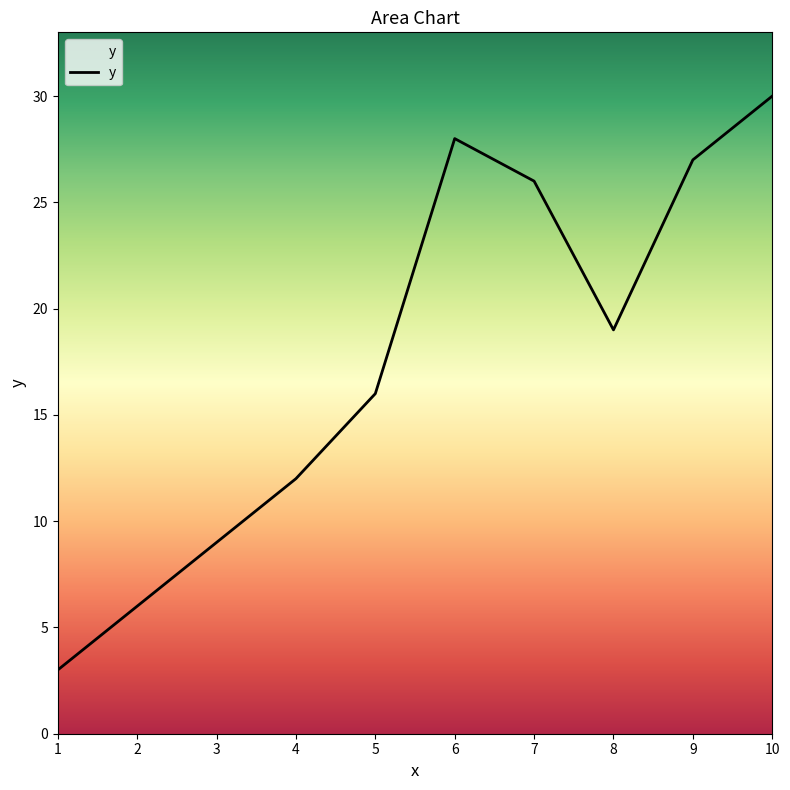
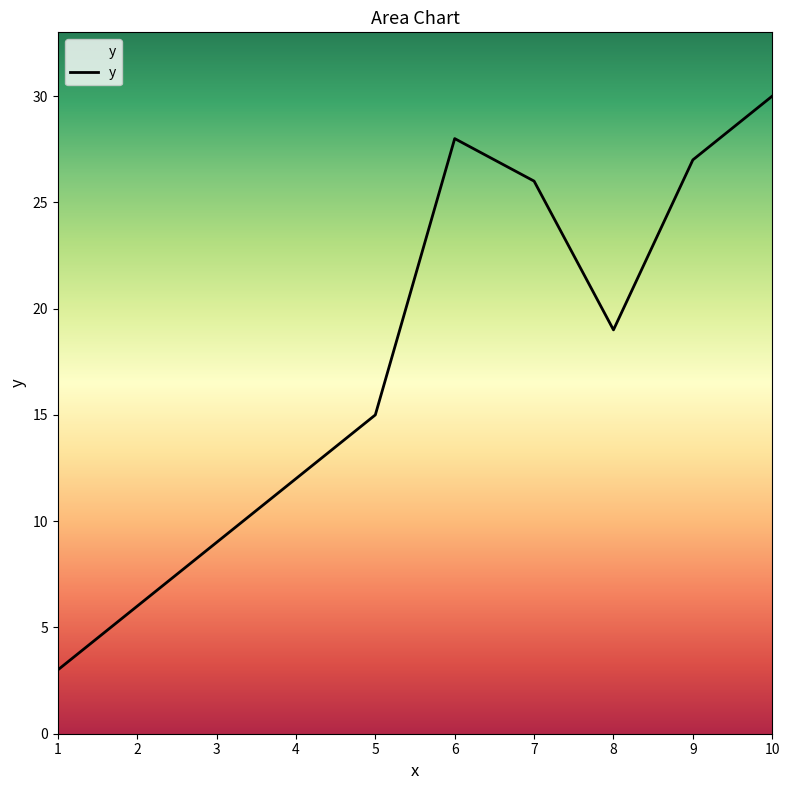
  {
    "1": 3,
    "2": 6,
    "3": 9,
    "4": 12,
-   "5": 16,
+   "5": 15,
    "6": 28,
    "7": 26,
    "8": 19,
    "9": 27,
    "10": 30
  }
